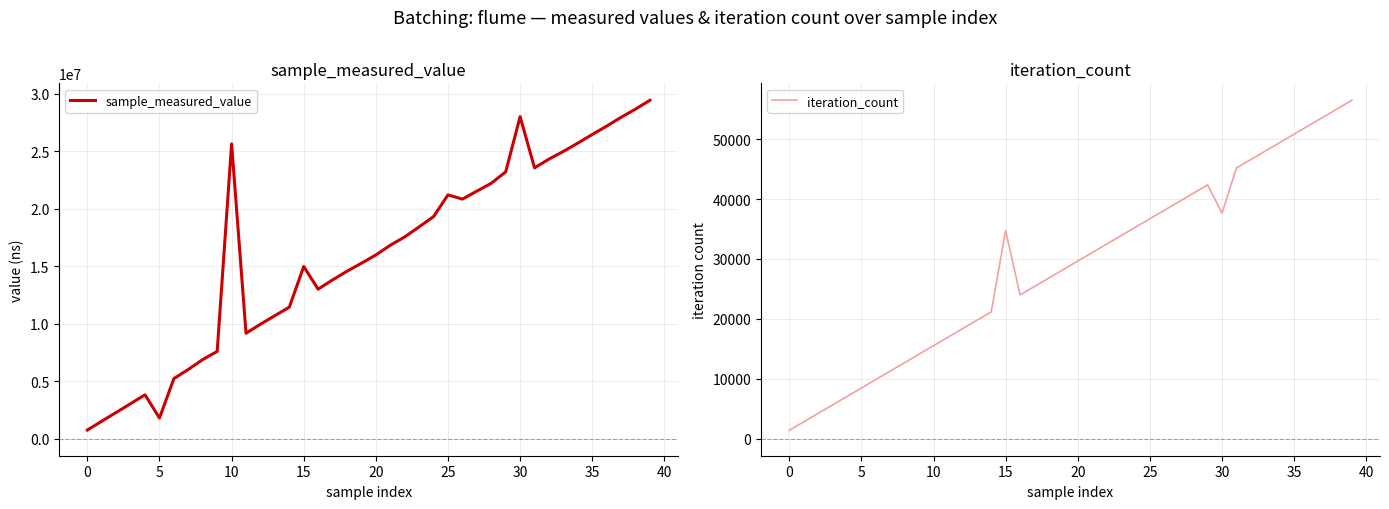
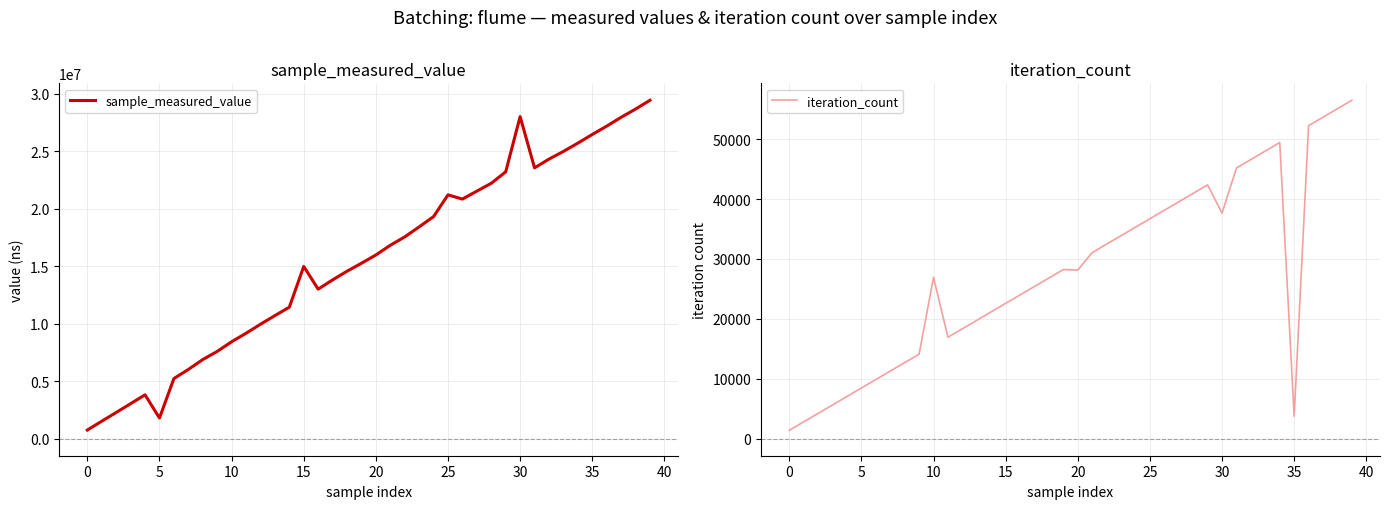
  {
    "sample_measured_value": {
      "0": 800000,
      "5": 1800000,
-     "10": 25600000,
+     "10": 8400000,
      "15": 15000000,
      "20": 16000000,
      "25": 21200000,
      "30": 28000000,
      "35": 26500000
    },
    "iteration_count": {
      "0": 1000,
      "5": 8000,
-     "10": 16000,
-     "15": 35000,
-     "20": 30000,
+     "10": 27000,
+     "15": 23000,
+     "20": 28000,
      "25": 37000,
      "30": 38000,
-     "35": 51000
+     "35": 4000
    }
  }
